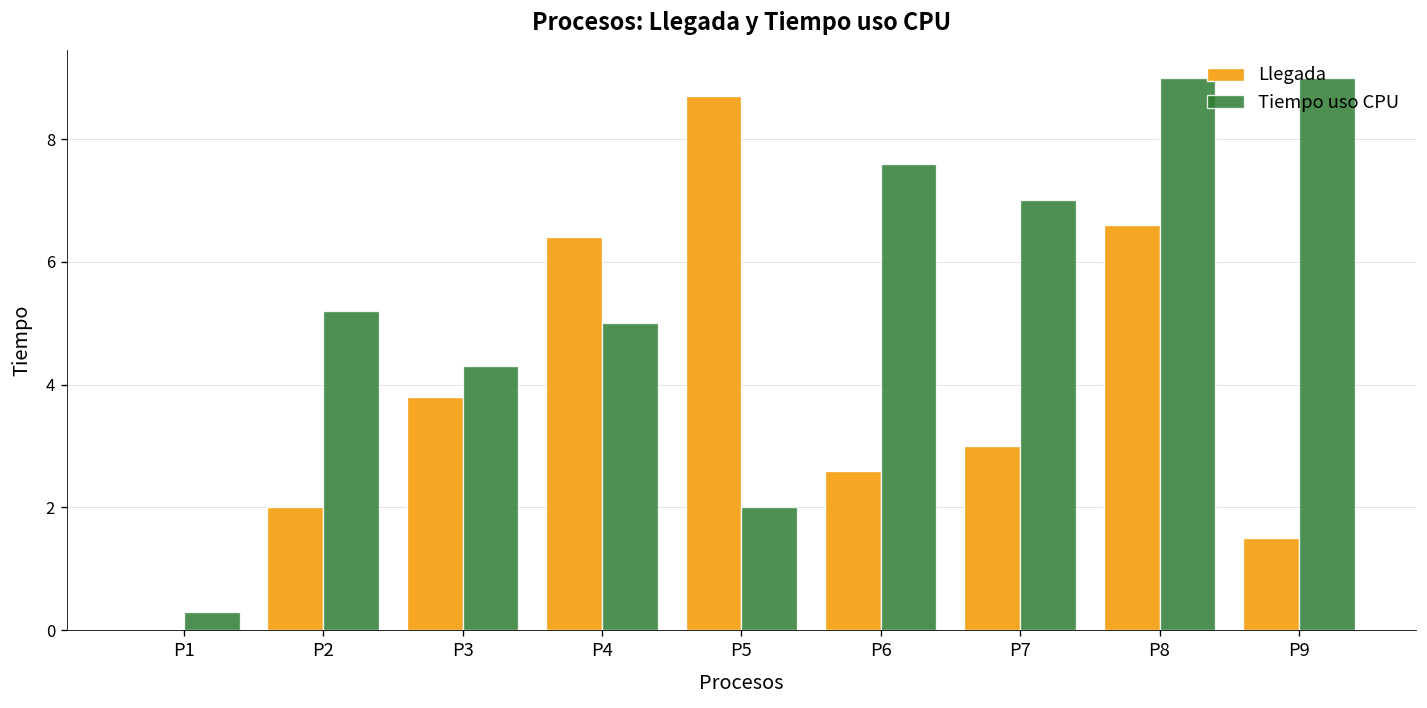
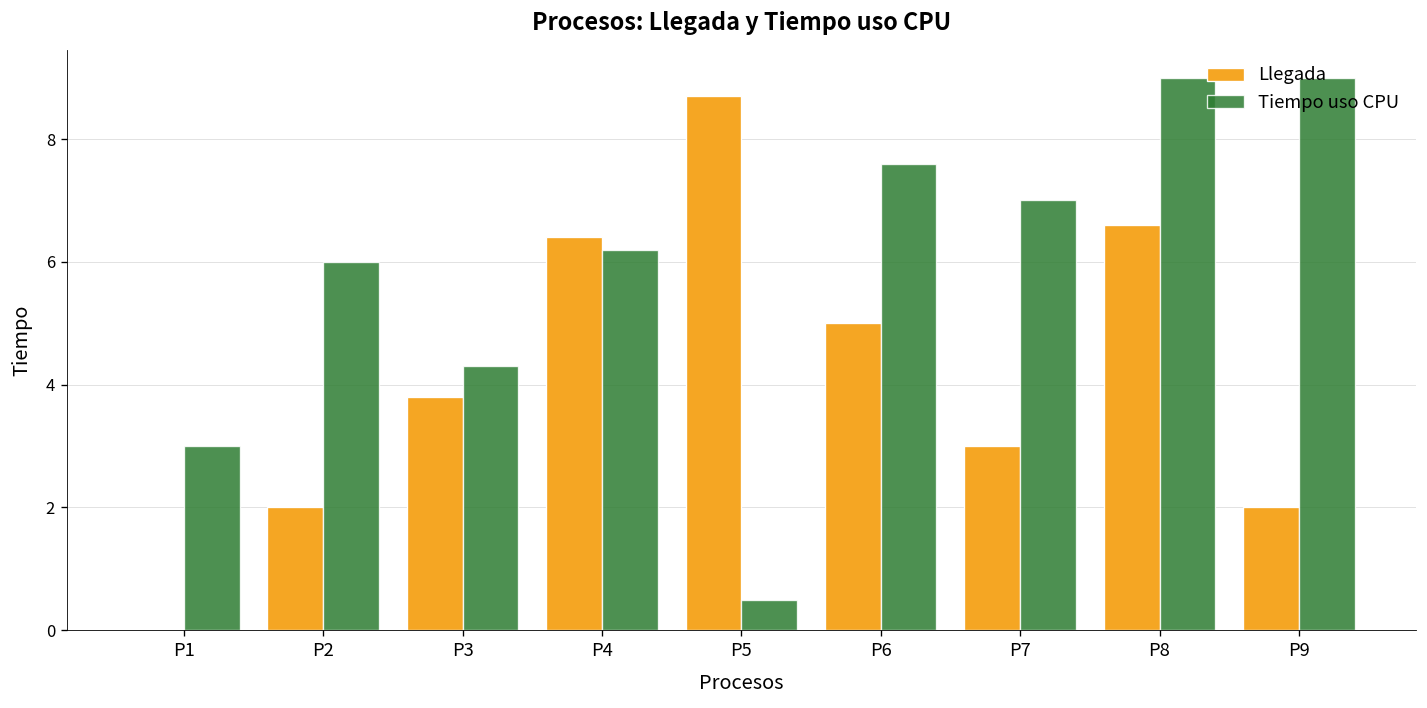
  {
    "Llegada": {
      "P1": 0.0,
      "P2": 2.0,
      "P3": 3.8,
      "P4": 6.4,
      "P5": 8.7,
-     "P6": 2.6,
+     "P6": 5.0,
      "P7": 3.0,
      "P8": 6.6,
-     "P9": 1.5
+     "P9": 2.0
    },
    "Tiempo uso CPU": {
-     "P1": 0.3,
-     "P2": 5.2,
+     "P1": 3.0,
+     "P2": 6.0,
      "P3": 4.3,
-     "P4": 5.0,
-     "P5": 2.0,
+     "P4": 6.2,
+     "P5": 0.5,
      "P6": 7.6,
      "P7": 7.0,
      "P8": 9.0,
      "P9": 9.0
    }
  }
